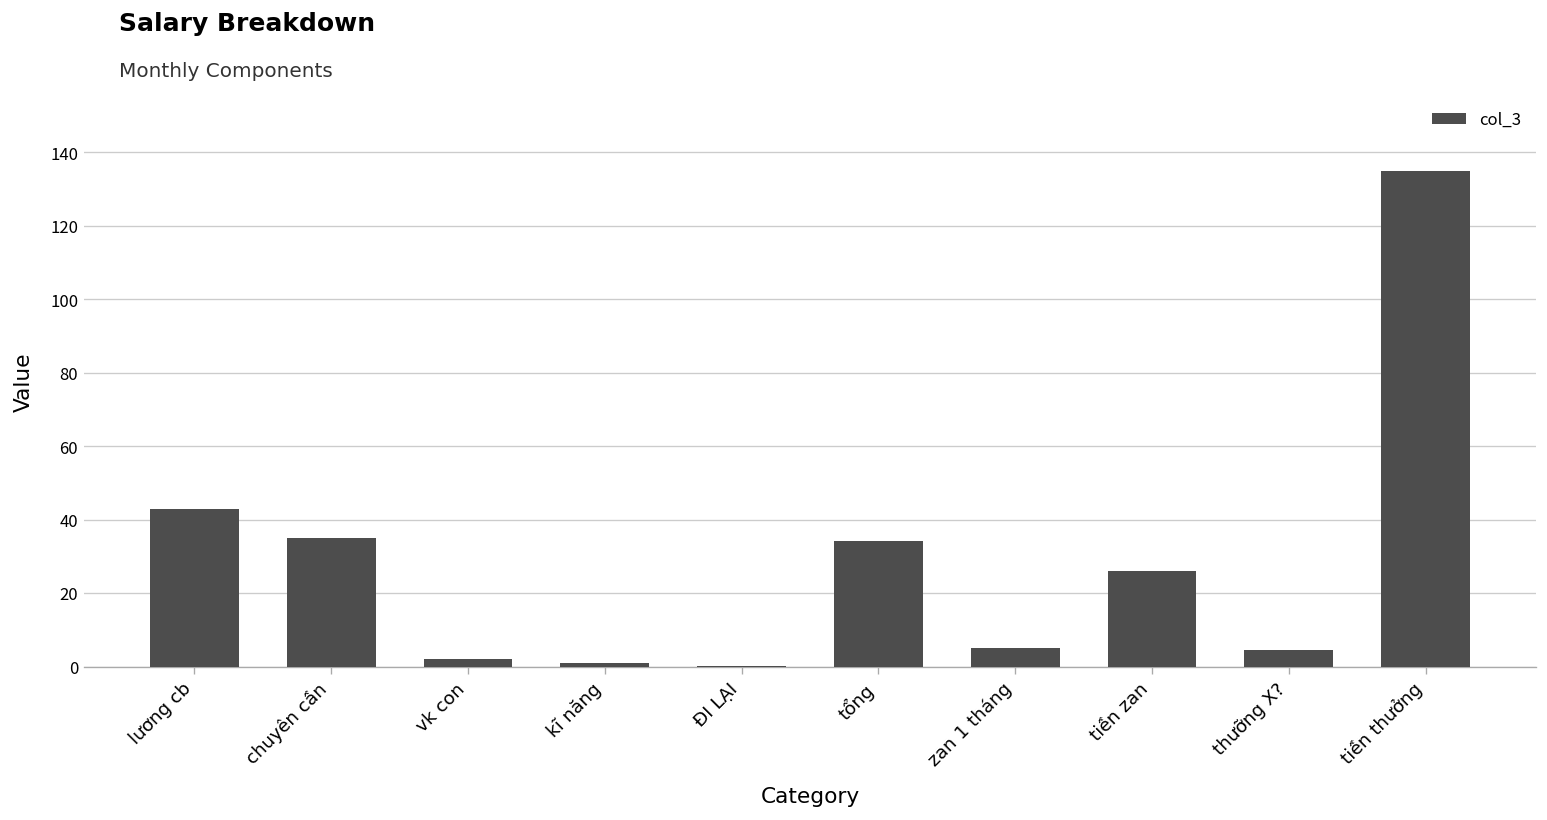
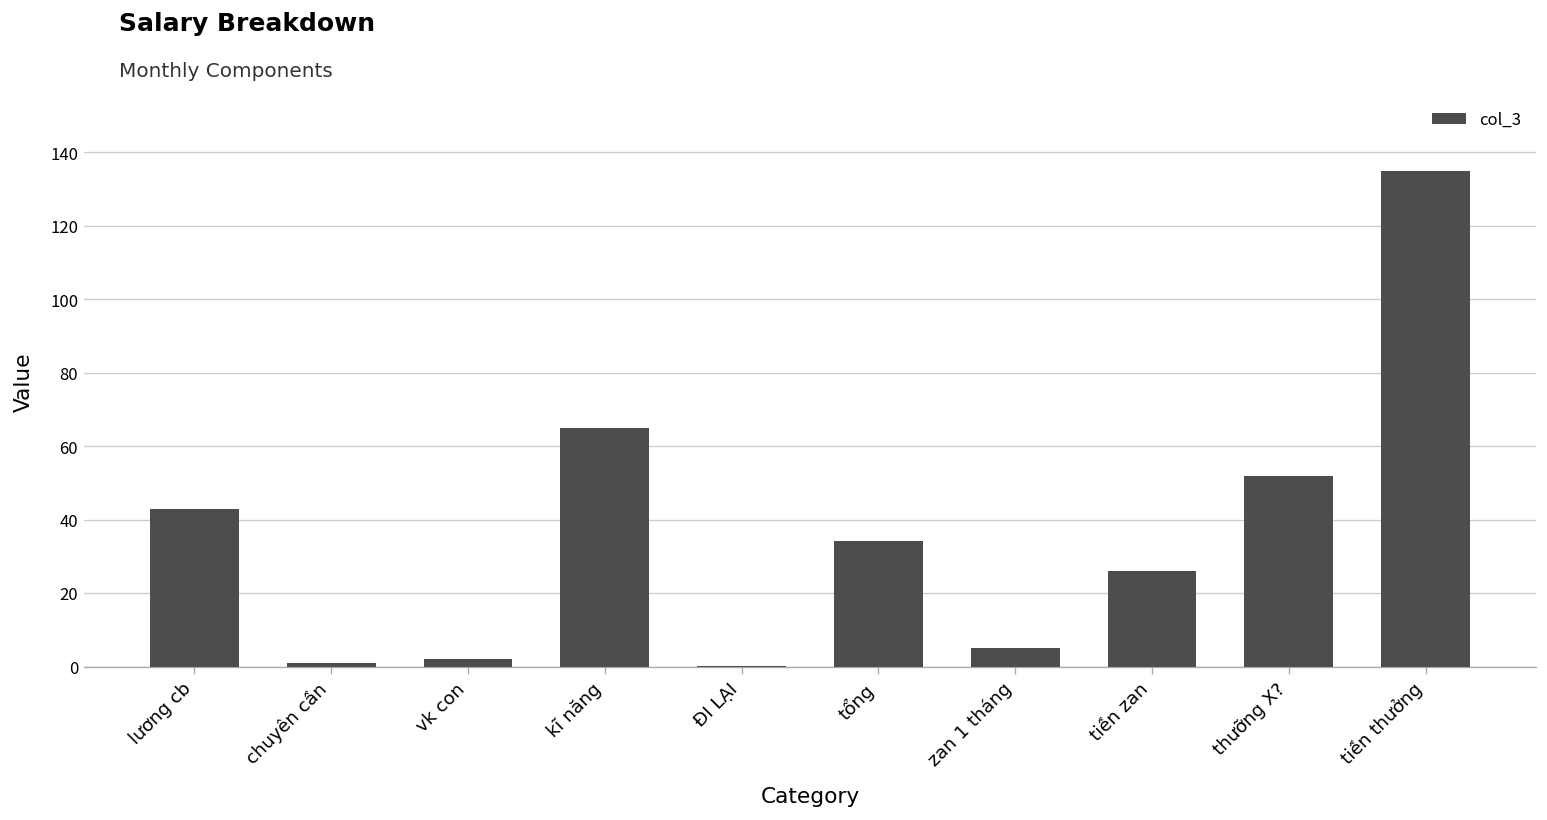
  {
    "lương cb": 43,
-   "chuyên cần": 35,
+   "chuyên cần": 1,
    "vk con": 2,
-   "kĩ năng": 1,
+   "kĩ năng": 65,
    "tổng": 34,
    "zan 1 tháng": 5,
    "tiền zan": 26,
-   "thưỡng X?": 5,
+   "thưỡng X?": 52,
    "tiền thưởng": 135
  }
